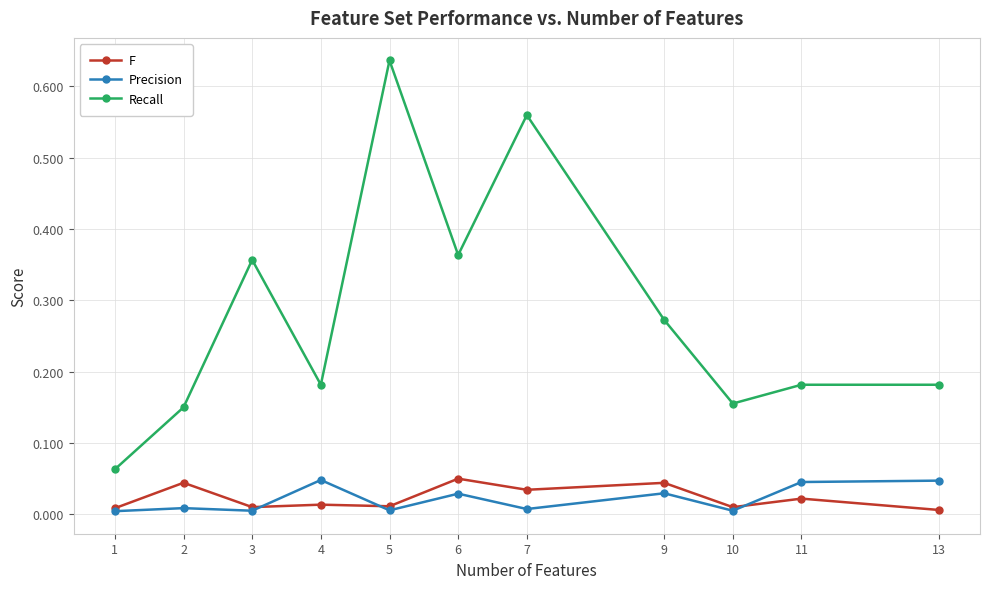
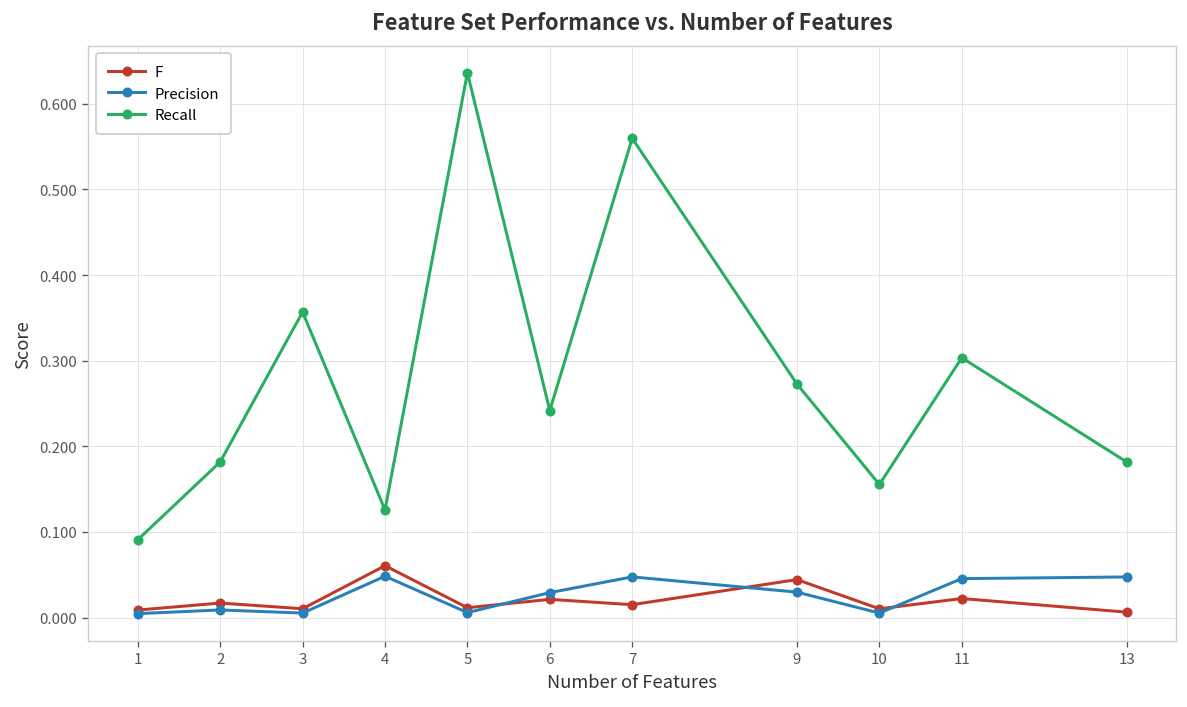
  {
    "F": {
      "1": 0.01,
-     "2": 0.04,
+     "2": 0.02,
      "3": 0.01,
-     "4": 0.01,
+     "4": 0.06,
      "5": 0.01,
-     "6": 0.05,
-     "7": 0.03,
+     "6": 0.02,
+     "7": 0.02,
      "9": 0.04,
      "10": 0.01,
      "11": 0.02,
      "13": 0.01
    },
    "Precision": {
      "1": 0.00,
      "2": 0.01,
      "3": 0.01,
      "4": 0.05,
      "5": 0.01,
      "6": 0.03,
-     "7": 0.01,
+     "7": 0.05,
      "9": 0.03,
      "10": 0.01,
      "11": 0.05,
      "13": 0.05
    },
    "Recall": {
-     "1": 0.06,
-     "2": 0.15,
+     "1": 0.09,
+     "2": 0.18,
      "3": 0.36,
-     "4": 0.18,
+     "4": 0.13,
      "5": 0.64,
-     "6": 0.36,
+     "6": 0.24,
      "7": 0.56,
      "9": 0.27,
      "10": 0.16,
-     "11": 0.18,
+     "11": 0.30,
      "13": 0.18
    }
  }
